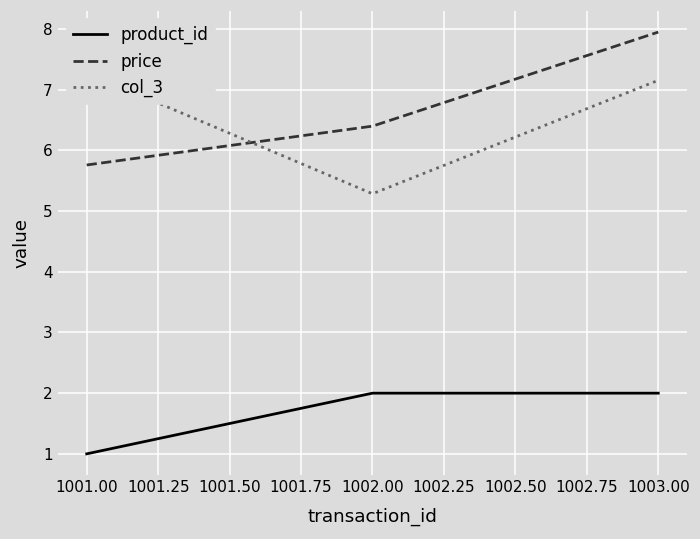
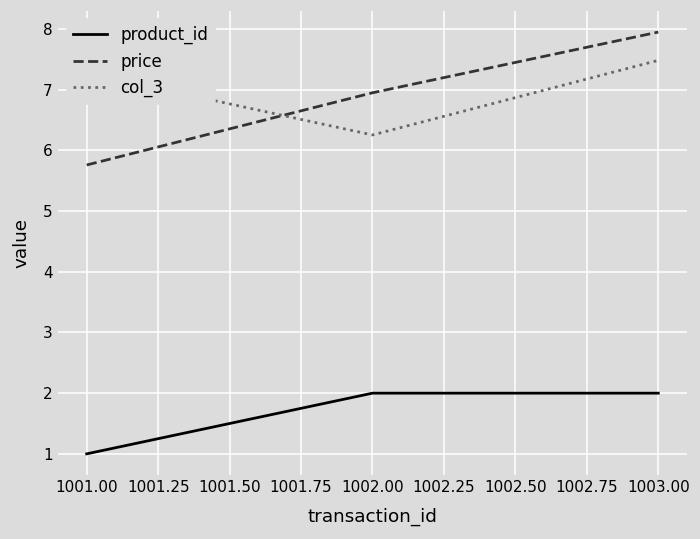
  {
    "product_id": {
      "1001.00": 1.0,
      "1002.00": 2.0,
      "1003.00": 2.0
    },
    "price": {
      "1001.00": 5.8,
-     "1002.00": 6.4,
+     "1002.00": 7.0,
      "1003.00": 8.0
    },
    "col_3": {
-     "1002.00": 5.3,
-     "1003.00": 7.2
+     "1002.00": 6.3,
+     "1003.00": 7.5
    }
  }
